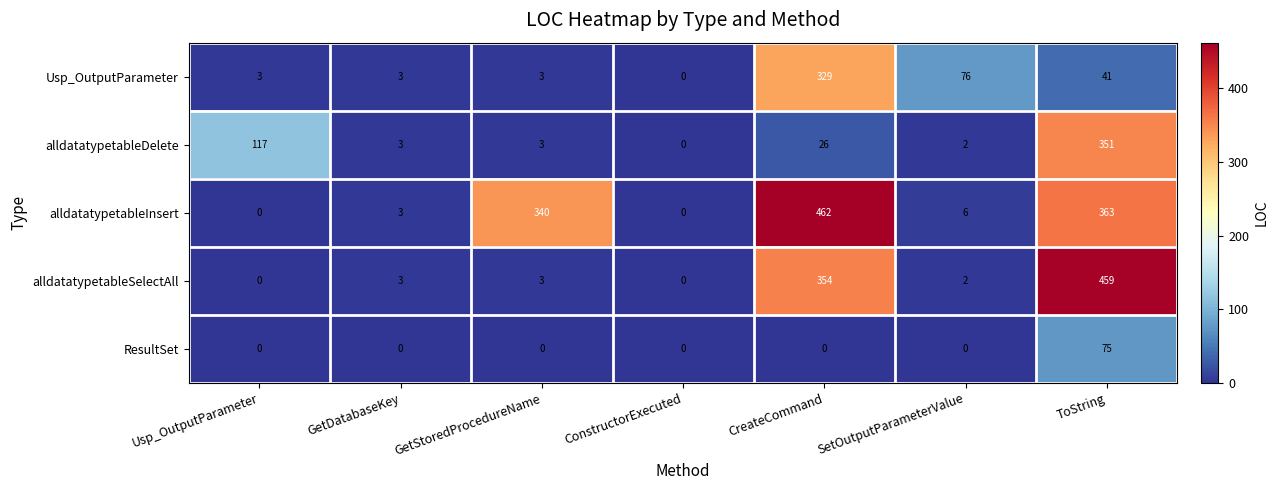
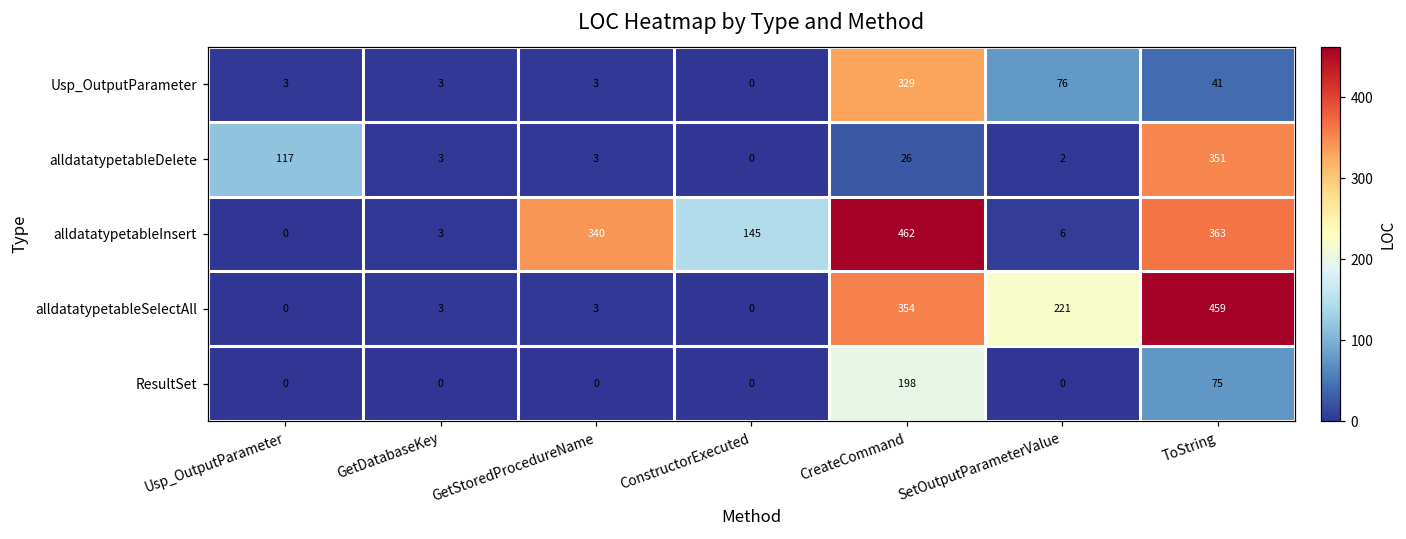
  {
    "Usp_OutputParameter": {
      "Usp_OutputParameter": 3,
      "GetDatabaseKey": 3,
      "GetStoredProcedureName": 3,
      "ConstructorExecuted": 0,
      "CreateCommand": 329,
      "SetOutputParameterValue": 76,
      "ToString": 41
    },
    "alldatatypetableDelete": {
      "Usp_OutputParameter": 117,
      "GetDatabaseKey": 3,
      "GetStoredProcedureName": 3,
      "ConstructorExecuted": 0,
      "CreateCommand": 26,
      "SetOutputParameterValue": 2,
      "ToString": 351
    },
    "alldatatypetableInsert": {
      "Usp_OutputParameter": 0,
      "GetDatabaseKey": 3,
      "GetStoredProcedureName": 340,
-     "ConstructorExecuted": 0,
+     "ConstructorExecuted": 145,
      "CreateCommand": 462,
      "SetOutputParameterValue": 6,
      "ToString": 363
    },
    "alldatatypetableSelectAll": {
      "Usp_OutputParameter": 0,
      "GetDatabaseKey": 3,
      "GetStoredProcedureName": 3,
      "ConstructorExecuted": 0,
      "CreateCommand": 354,
-     "SetOutputParameterValue": 2,
+     "SetOutputParameterValue": 221,
      "ToString": 459
    },
    "ResultSet": {
      "Usp_OutputParameter": 0,
      "GetDatabaseKey": 0,
      "GetStoredProcedureName": 0,
      "ConstructorExecuted": 0,
-     "CreateCommand": 0,
+     "CreateCommand": 198,
      "SetOutputParameterValue": 0,
      "ToString": 75
    }
  }
